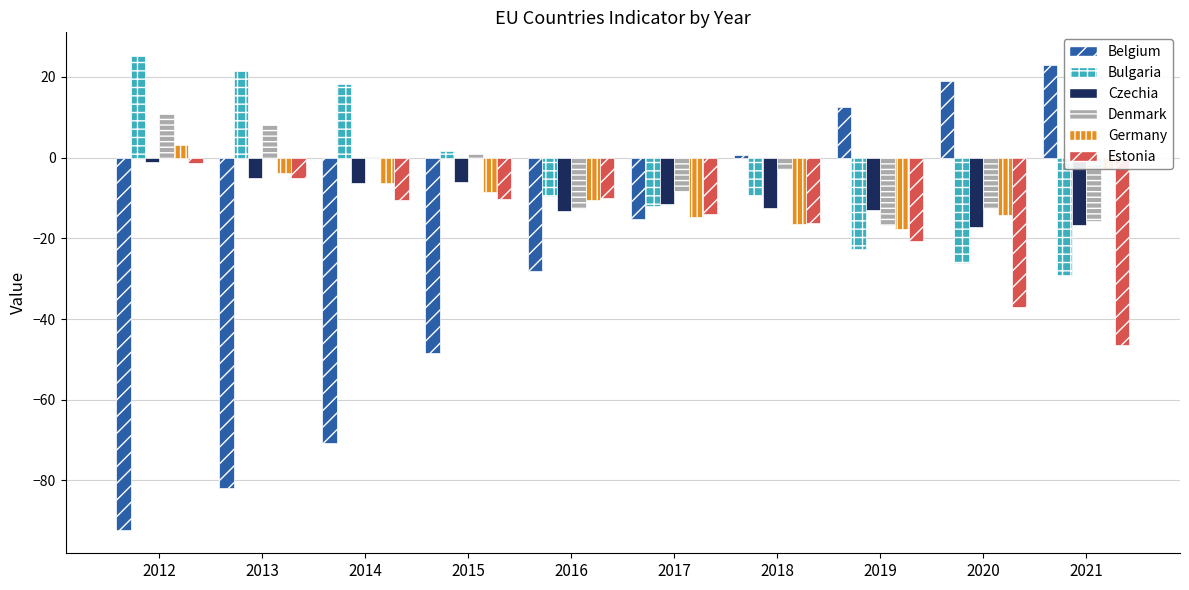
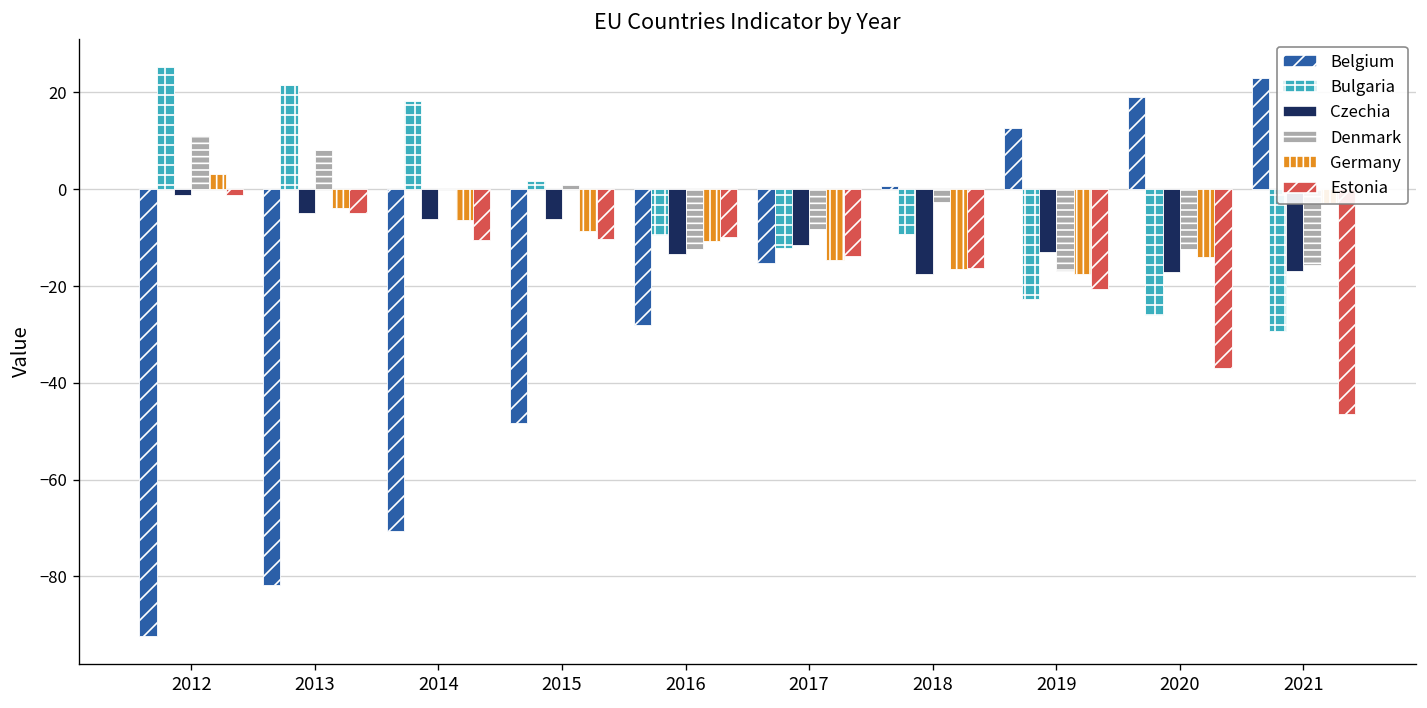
  {
    "Belgium": {
      "2012": -92,
      "2013": -82,
      "2014": -71,
      "2015": -48,
      "2016": -28,
      "2017": -15,
      "2019": 13,
      "2020": 19,
      "2021": 23
    },
    "Bulgaria": {
      "2012": 25,
      "2013": 22,
      "2014": 18,
      "2015": 2,
      "2016": -9,
      "2017": -12,
      "2018": -9,
      "2019": -23,
      "2020": -26,
      "2021": -29
    },
    "Czechia": {
      "2012": -1,
      "2013": -5,
      "2014": -6,
      "2015": -6,
      "2016": -13,
      "2017": -12,
-     "2018": -13,
+     "2018": -18,
      "2019": -13,
      "2020": -17,
      "2021": -17
    },
    "Denmark": {
      "2012": 11,
      "2013": 8,
      "2015": 1,
      "2016": -12,
      "2017": -8,
      "2018": -3,
      "2019": -17,
      "2020": -12,
      "2021": -16
    },
    "Germany": {
      "2012": 3,
      "2013": -4,
      "2014": -6,
      "2015": -9,
      "2016": -11,
      "2017": -15,
      "2018": -16,
      "2019": -18,
      "2020": -14,
      "2021": -3
    },
    "Estonia": {
      "2012": -1,
      "2013": -5,
      "2014": -11,
      "2015": -10,
      "2016": -10,
      "2017": -14,
      "2018": -16,
      "2019": -21,
      "2020": -37,
      "2021": -46
    }
  }
